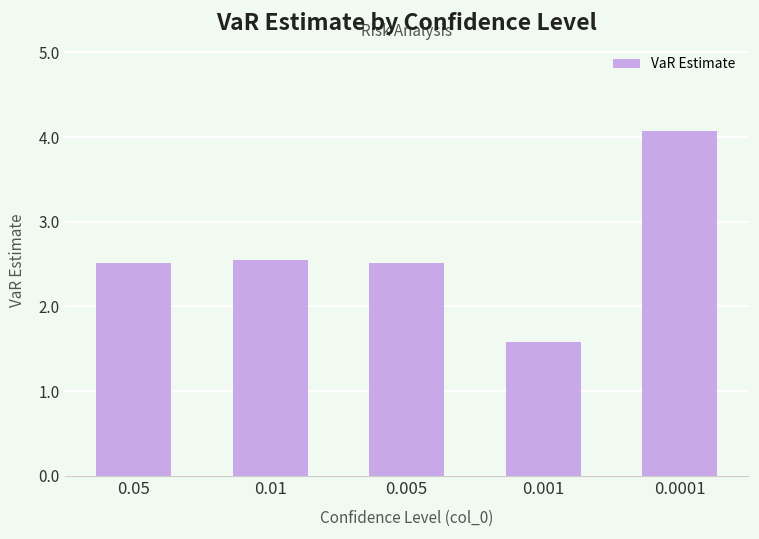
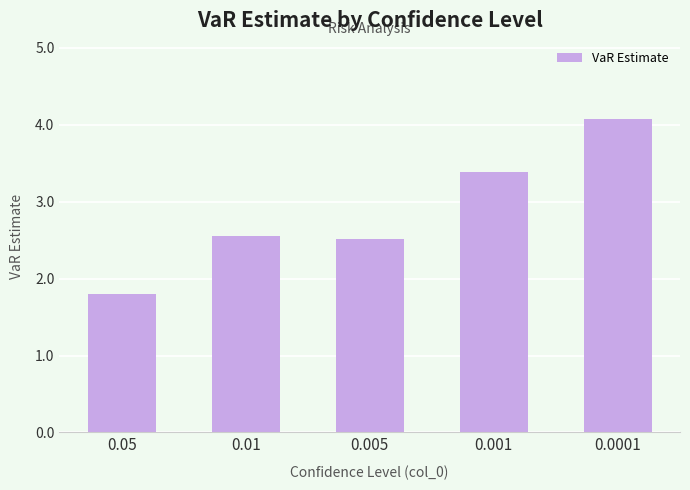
  {
-   "0.05": 2.5,
+   "0.05": 1.8,
    "0.01": 2.5,
    "0.005": 2.5,
-   "0.001": 1.6,
+   "0.001": 3.4,
    "0.0001": 4.1
  }
